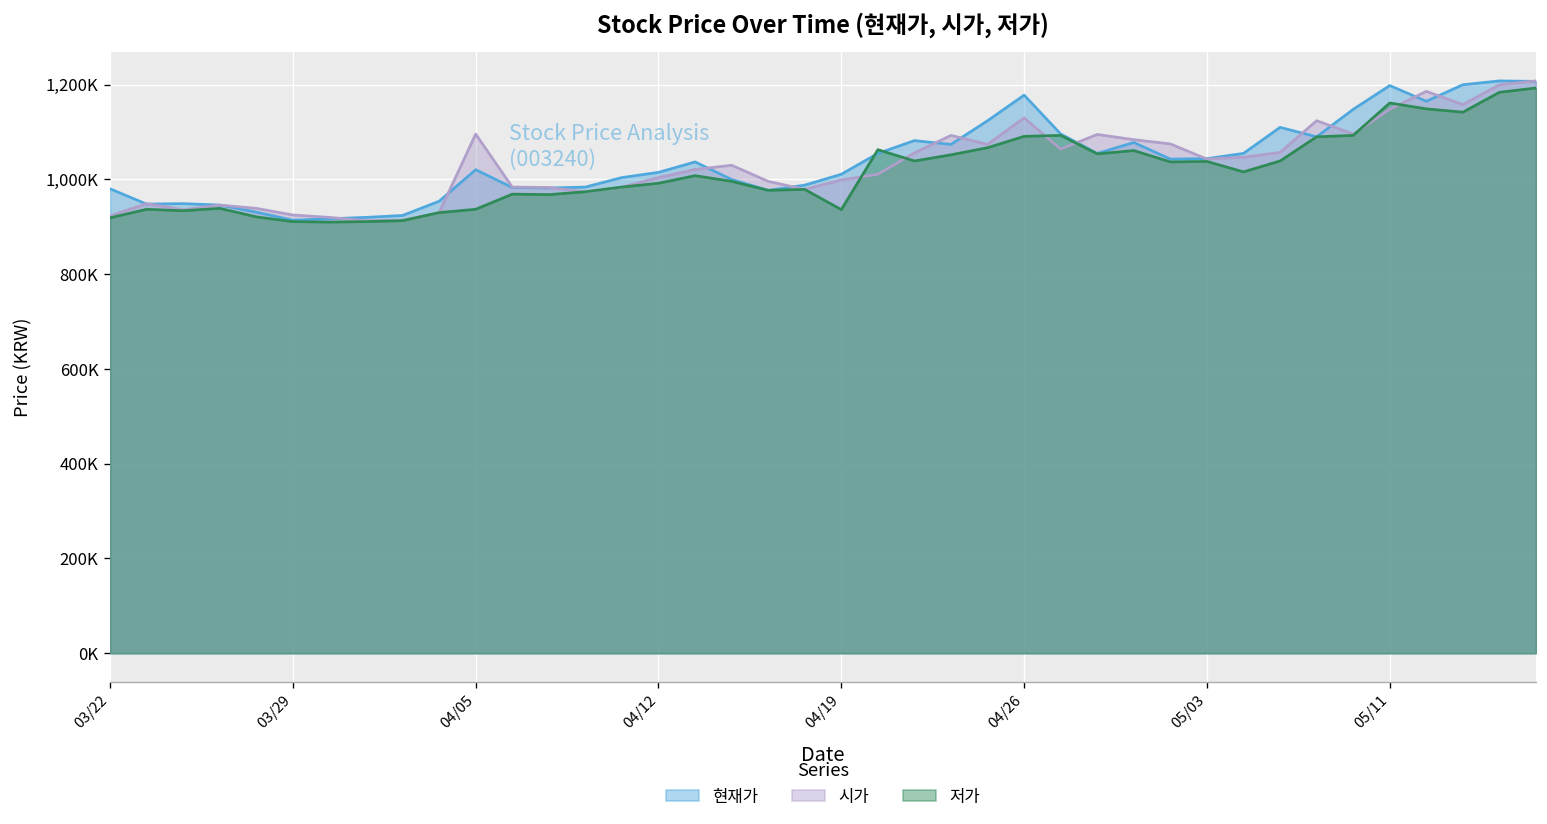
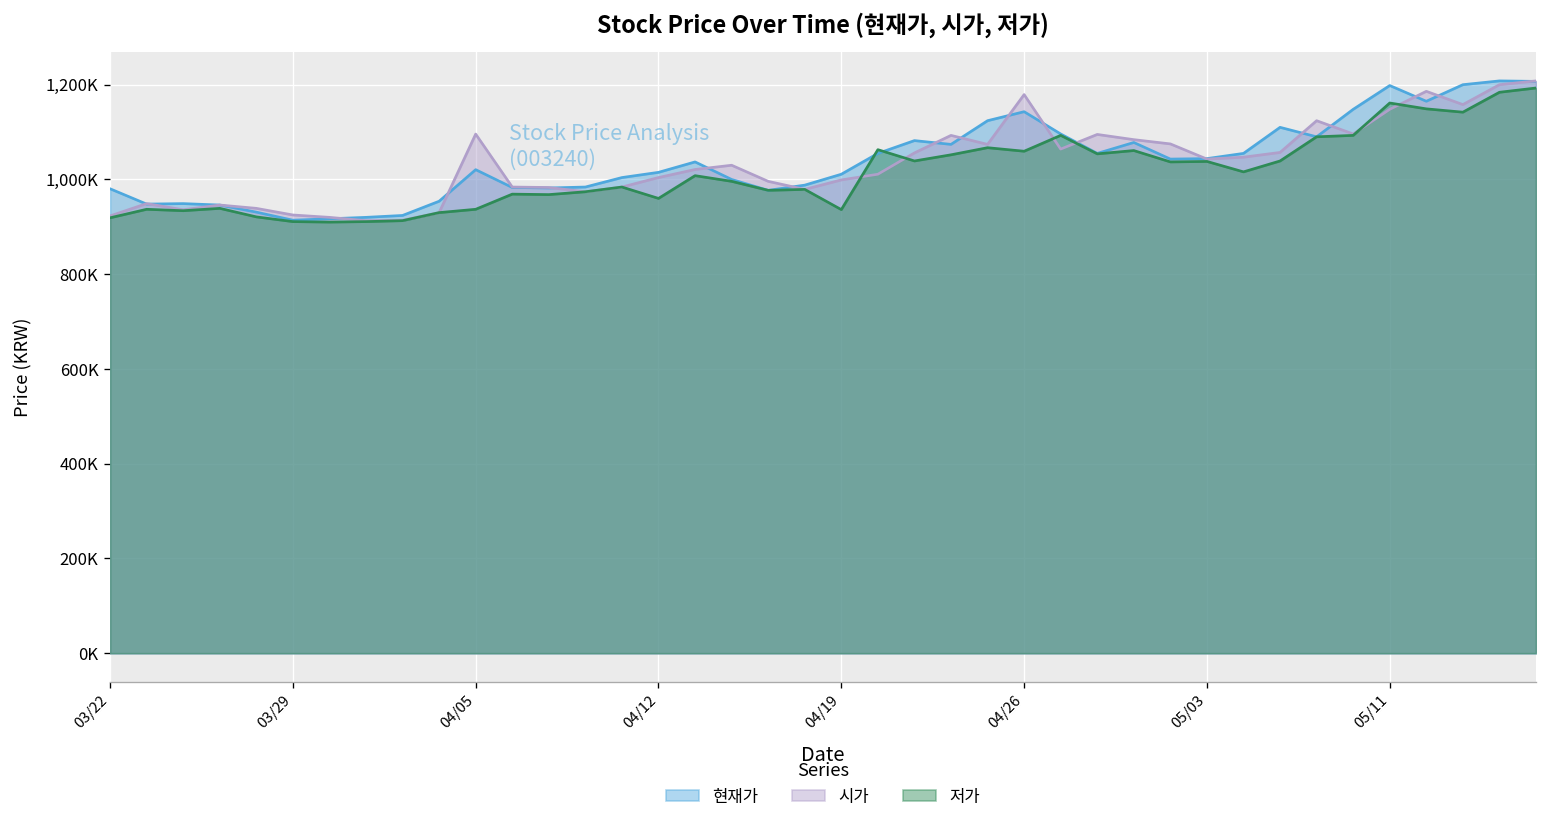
  {
    "현재가": {
      "03/22": "980,000",
      "04/05": "1,020,000",
      "04/12": "1,020,000",
      "04/19": "1,010,000",
-     "04/26": "1,180,000",
+     "04/26": "1,140,000",
      "05/11": "1,200,000"
    },
    "시가": {
      "03/29": "930,000",
      "04/05": "1,100,000",
      "04/12": "1,000,000",
      "04/19": "1,000,000",
-     "04/26": "1,130,000",
+     "04/26": "1,180,000",
      "05/11": "1,150,000"
    },
    "저가": {
      "04/05": "940,000",
-     "04/12": "990,000",
+     "04/12": "960,000",
      "04/19": "940,000",
-     "04/26": "1,090,000",
+     "04/26": "1,060,000",
      "05/11": "1,160,000"
    }
  }
